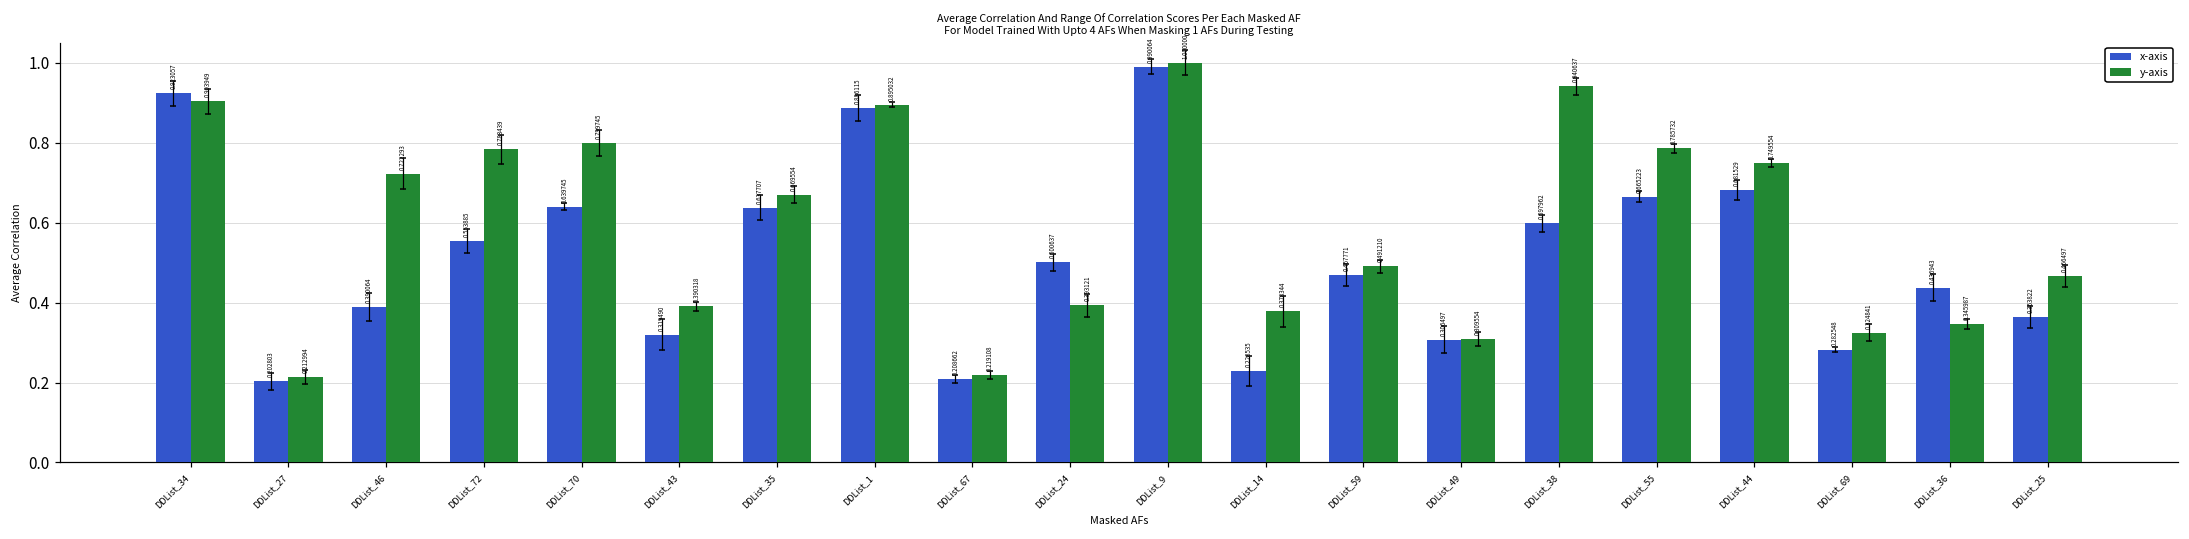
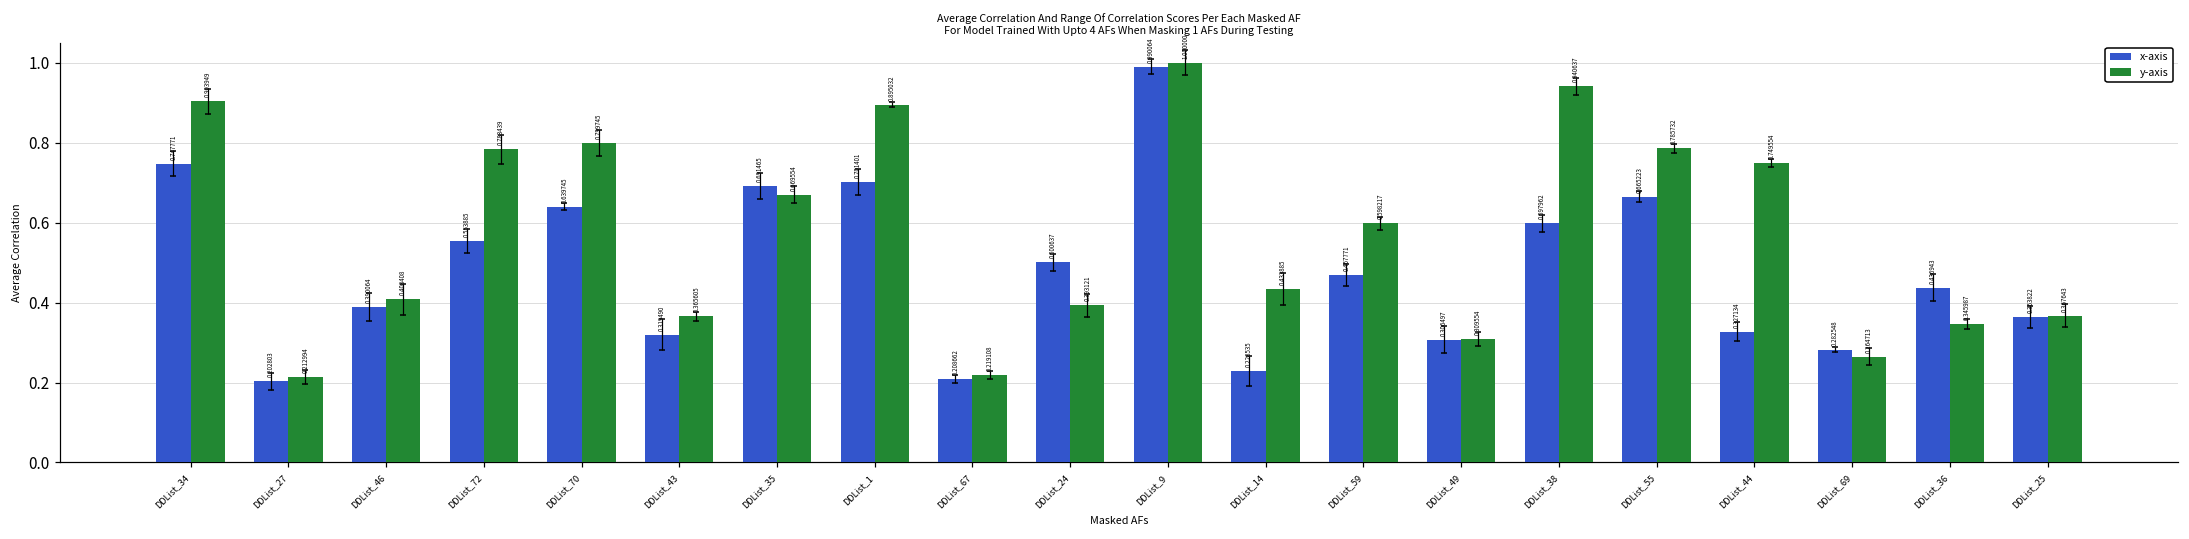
  {
    "x-axis": {
-     "DDList_34": 0.923057,
-     "DDList_35": 0.637707,
-     "DDList_1": 0.886115,
-     "DDList_44": 0.681529
+     "DDList_34": 0.747771,
+     "DDList_35": 0.691465,
+     "DDList_1": 0.701401,
+     "DDList_44": 0.327134
    },
    "y-axis": {
-     "DDList_46": 0.722293,
-     "DDList_43": 0.390318,
-     "DDList_14": 0.378344,
-     "DDList_59": 0.491210,
-     "DDList_69": 0.324841,
-     "DDList_25": 0.466497
+     "DDList_46": 0.408408,
+     "DDList_43": 0.365605,
+     "DDList_14": 0.433885,
+     "DDList_59": 0.598217,
+     "DDList_69": 0.264713,
+     "DDList_25": 0.367643
    }
  }
